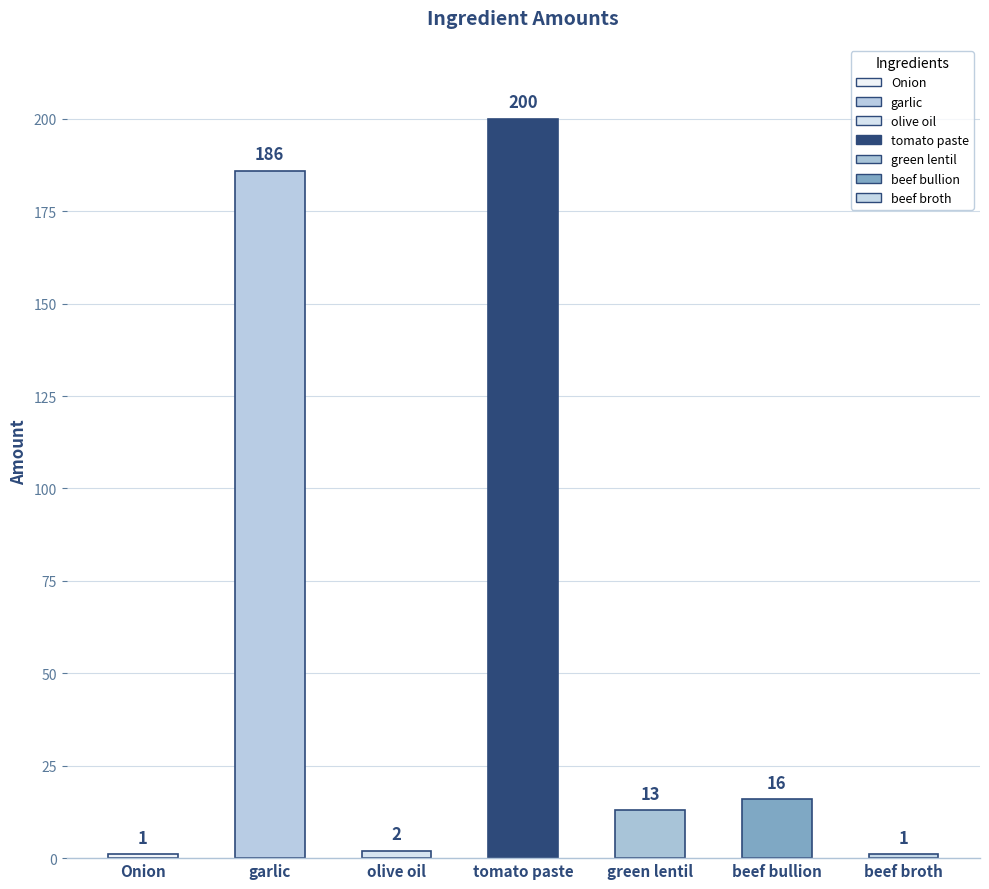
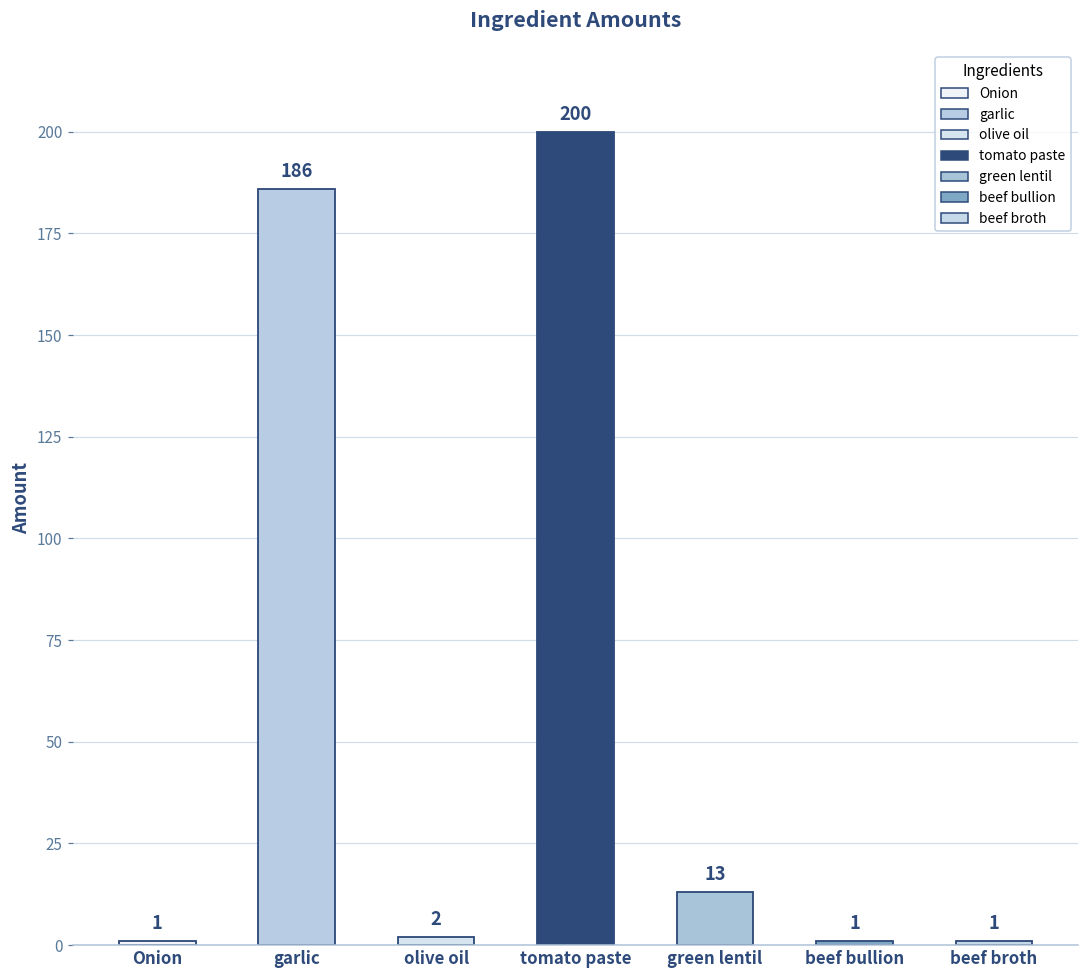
  {
    "Onion": 1,
    "garlic": 186,
    "olive oil": 2,
    "tomato paste": 200,
    "green lentil": 13,
-   "beef bullion": 16,
+   "beef bullion": 1,
    "beef broth": 1
  }
